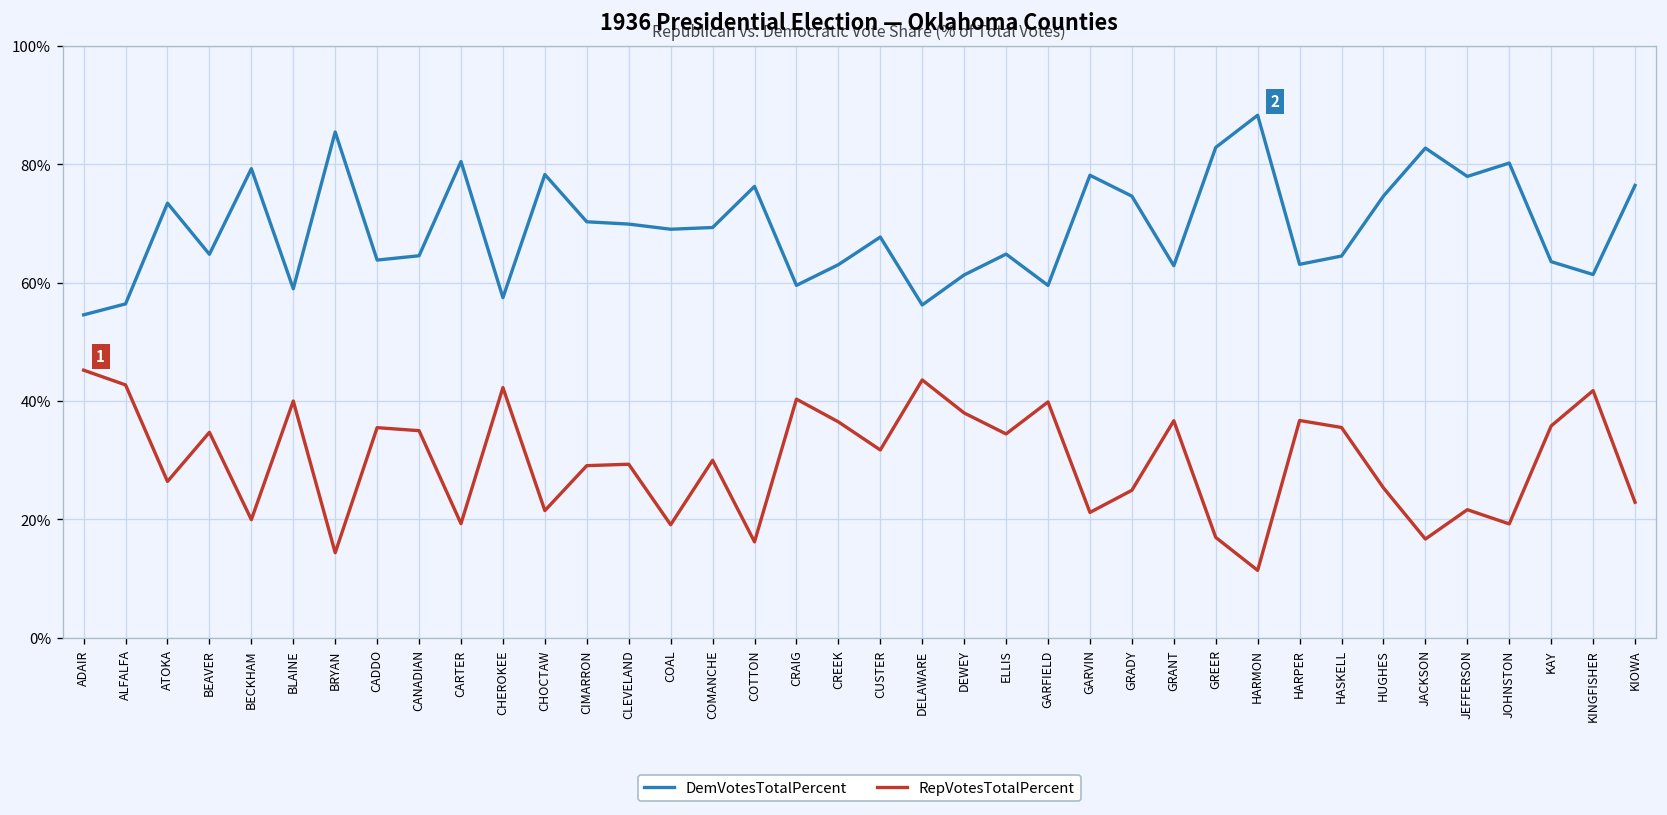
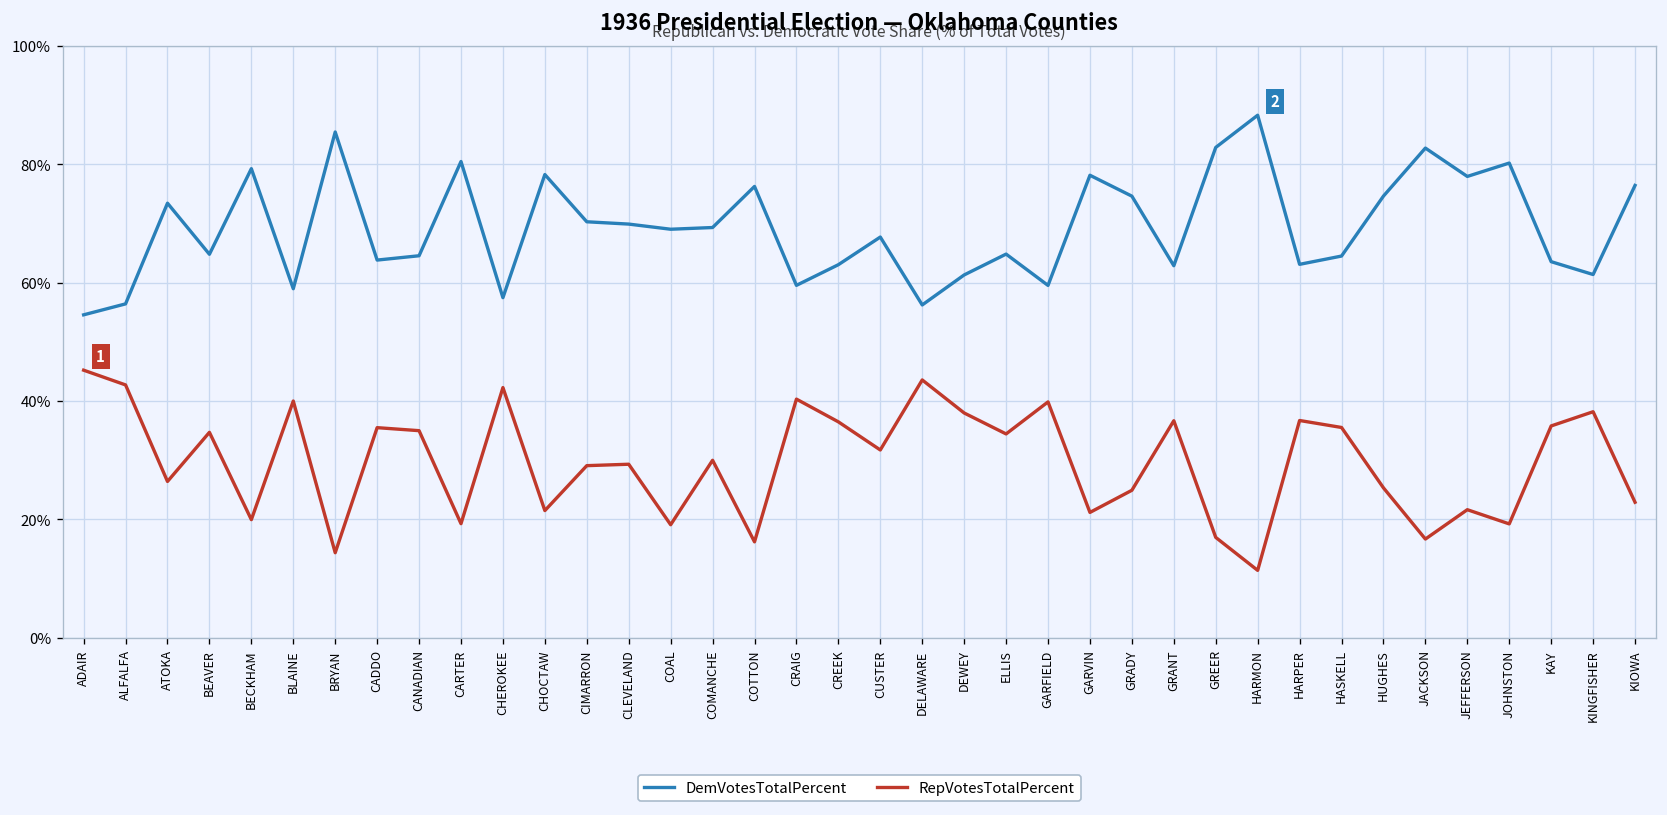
  {
    "DemVotesTotalPercent": {
      "ADAIR": "55%",
      "ALFALFA": "56%",
      "ATOKA": "73%",
      "BEAVER": "65%",
      "BECKHAM": "79%",
      "BLAINE": "59%",
      "BRYAN": "85%",
      "CADDO": "64%",
      "CANADIAN": "65%",
      "CARTER": "80%",
      "CHEROKEE": "57%",
      "CHOCTAW": "78%",
      "CIMARRON": "70%",
      "CLEVELAND": "70%",
      "COAL": "69%",
      "COMANCHE": "69%",
      "COTTON": "76%",
      "CRAIG": "60%",
      "CREEK": "63%",
      "CUSTER": "68%",
      "DELAWARE": "56%",
      "DEWEY": "61%",
      "ELLIS": "65%",
      "GARFIELD": "60%",
      "GARVIN": "78%",
      "GRADY": "75%",
      "GRANT": "63%",
      "GREER": "83%",
      "HARPER": "63%",
      "HASKELL": "64%",
      "HUGHES": "75%",
      "JACKSON": "83%",
      "JEFFERSON": "78%",
      "JOHNSTON": "80%",
      "KAY": "64%",
      "KINGFISHER": "61%",
      "KIOWA": "76%"
    },
    "RepVotesTotalPercent": {
      "ALFALFA": "43%",
      "ATOKA": "26%",
      "BEAVER": "35%",
      "BECKHAM": "20%",
      "BLAINE": "40%",
      "BRYAN": "14%",
      "CADDO": "35%",
      "CANADIAN": "35%",
      "CARTER": "19%",
      "CHEROKEE": "42%",
      "CHOCTAW": "21%",
      "CIMARRON": "29%",
      "CLEVELAND": "29%",
      "COAL": "19%",
      "COMANCHE": "30%",
      "COTTON": "16%",
      "CRAIG": "40%",
      "CREEK": "36%",
      "CUSTER": "32%",
      "DELAWARE": "44%",
      "DEWEY": "38%",
      "ELLIS": "34%",
      "GARFIELD": "40%",
      "GARVIN": "21%",
      "GRADY": "25%",
      "GRANT": "37%",
      "GREER": "17%",
      "HARMON": "11%",
      "HARPER": "37%",
      "HASKELL": "36%",
      "HUGHES": "25%",
      "JACKSON": "17%",
      "JEFFERSON": "22%",
      "JOHNSTON": "19%",
      "KAY": "36%",
-     "KINGFISHER": "42%",
+     "KINGFISHER": "38%",
      "KIOWA": "23%"
    }
  }
